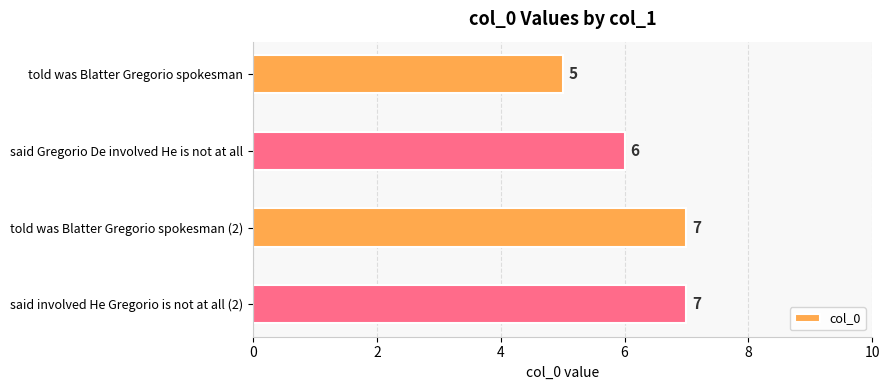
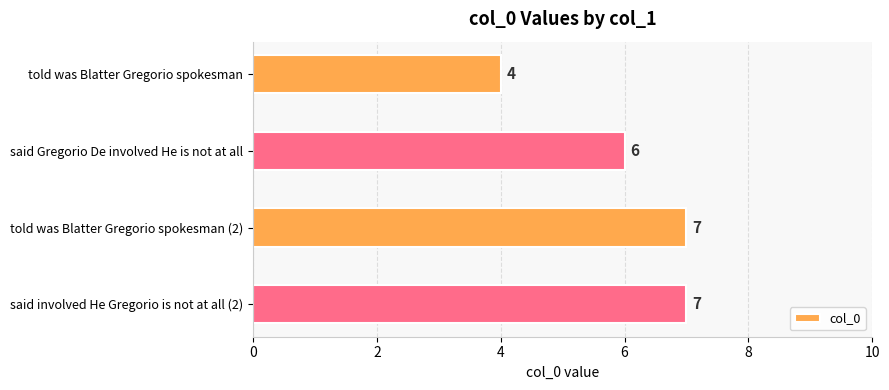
  {
-   "told was Blatter Gregorio spokesman": 5,
+   "told was Blatter Gregorio spokesman": 4,
    "said Gregorio De involved He is not at all": 6,
    "told was Blatter Gregorio spokesman (2)": 7,
    "said involved He Gregorio is not at all (2)": 7
  }
